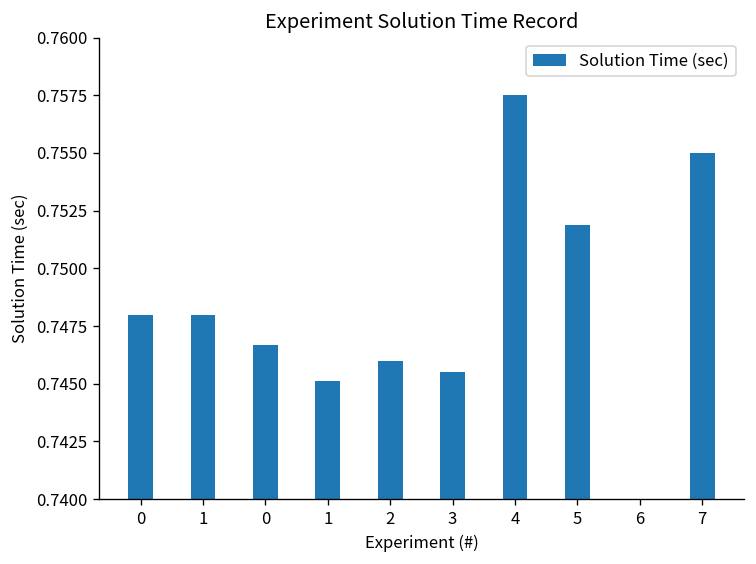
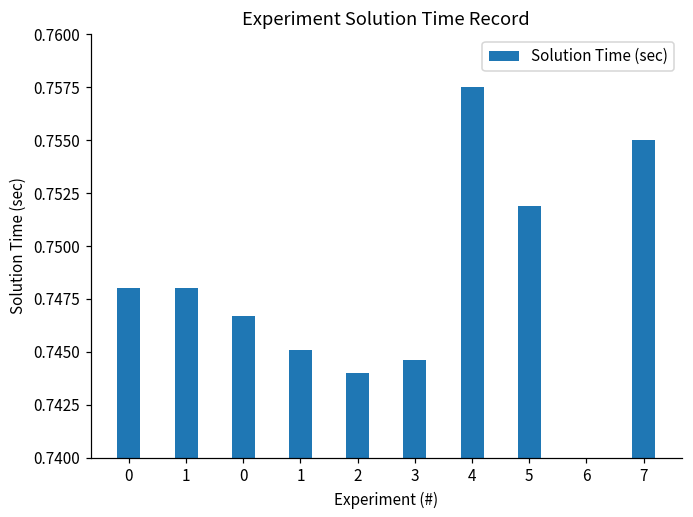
  {
-   "2": 0.746,
-   "3": 0.7455,
+   "2": 0.744,
+   "3": 0.7446,
    "4": 0.7575,
    "5": 0.7519,
    "7": 0.7550
  }
